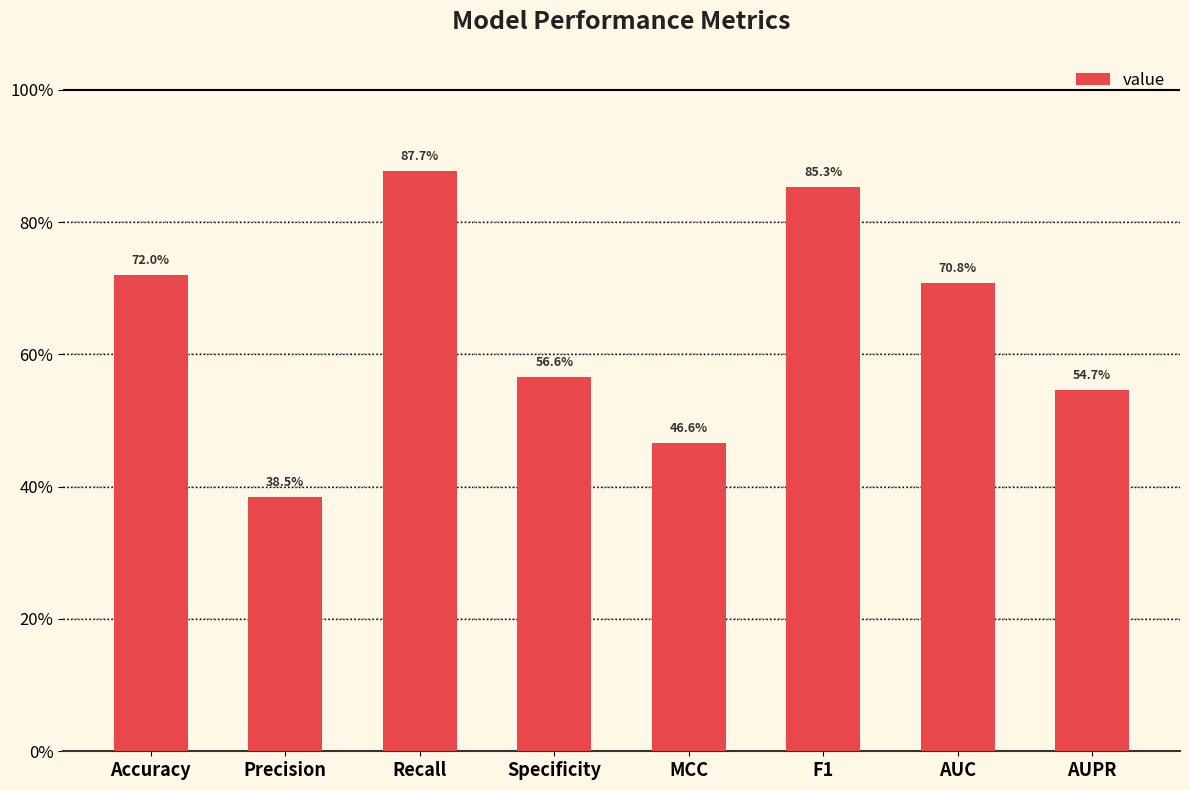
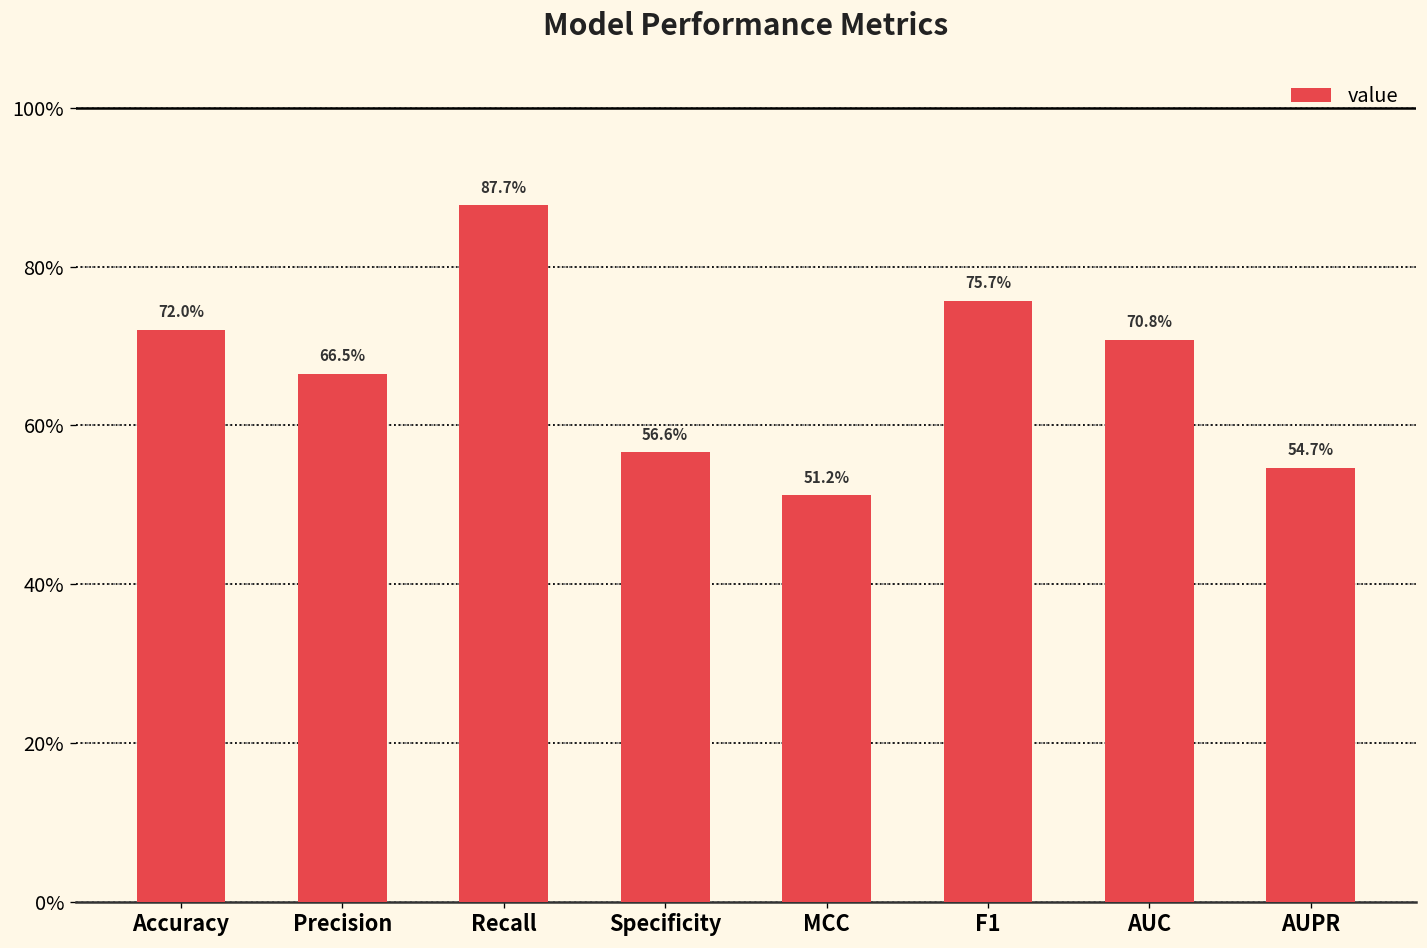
  {
    "Accuracy": "72.0%",
-   "Precision": "38.5%",
+   "Precision": "66.5%",
    "Recall": "87.7%",
    "Specificity": "56.6%",
-   "MCC": "46.6%",
-   "F1": "85.3%",
+   "MCC": "51.2%",
+   "F1": "75.7%",
    "AUC": "70.8%",
    "AUPR": "54.7%"
  }
